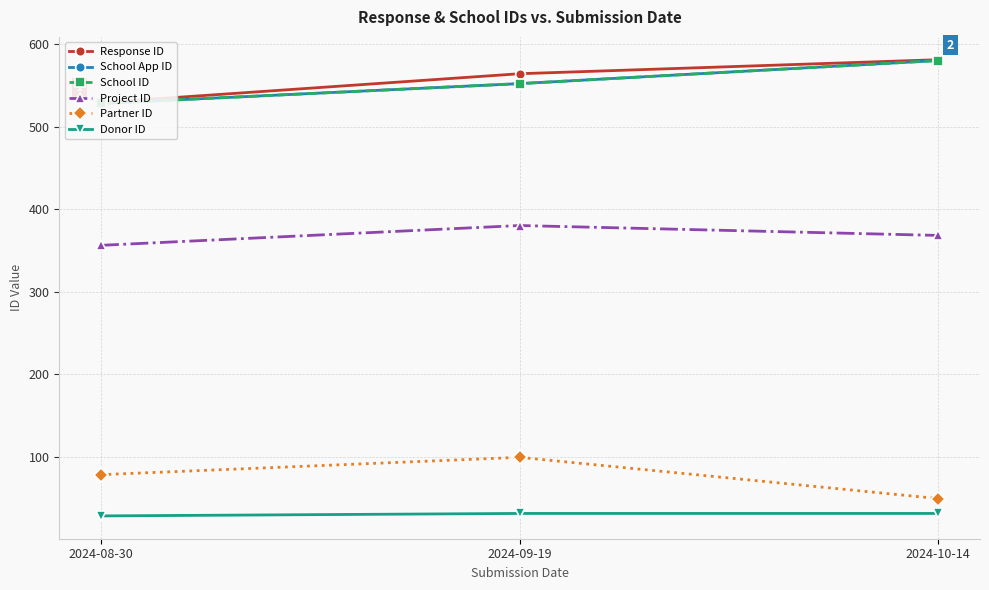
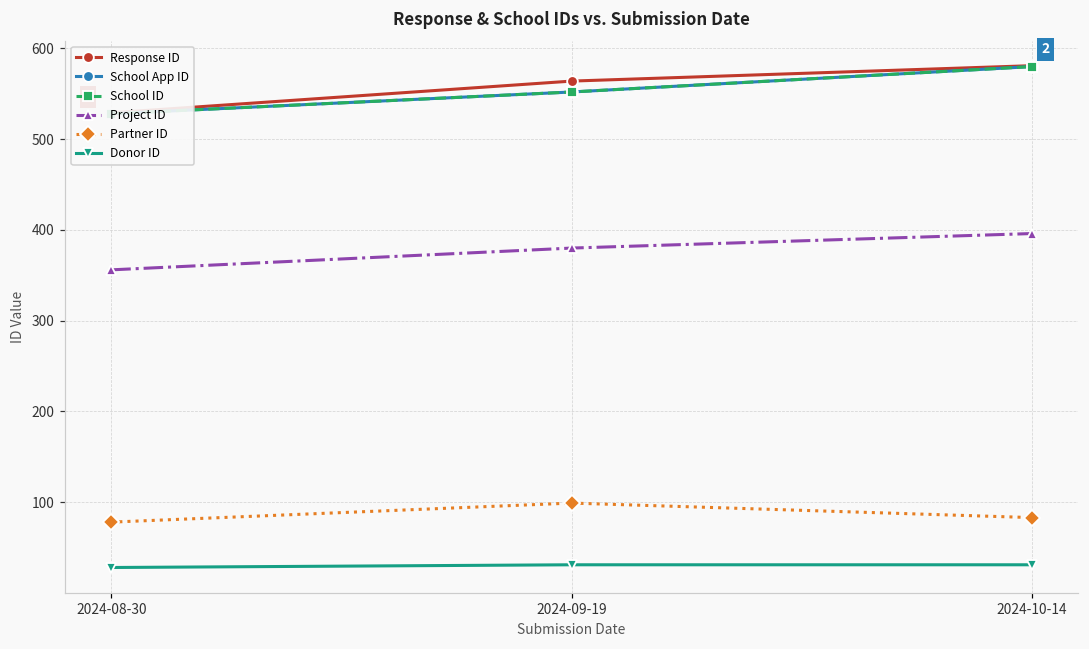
  {
    "Response ID": {
      "2024-09-19": 560
    },
    "Project ID": {
      "2024-08-30": 360,
      "2024-09-19": 380,
-     "2024-10-14": 370
+     "2024-10-14": 400
    },
    "Partner ID": {
      "2024-08-30": 80,
      "2024-09-19": 100,
-     "2024-10-14": 50
+     "2024-10-14": 80
    }
  }
